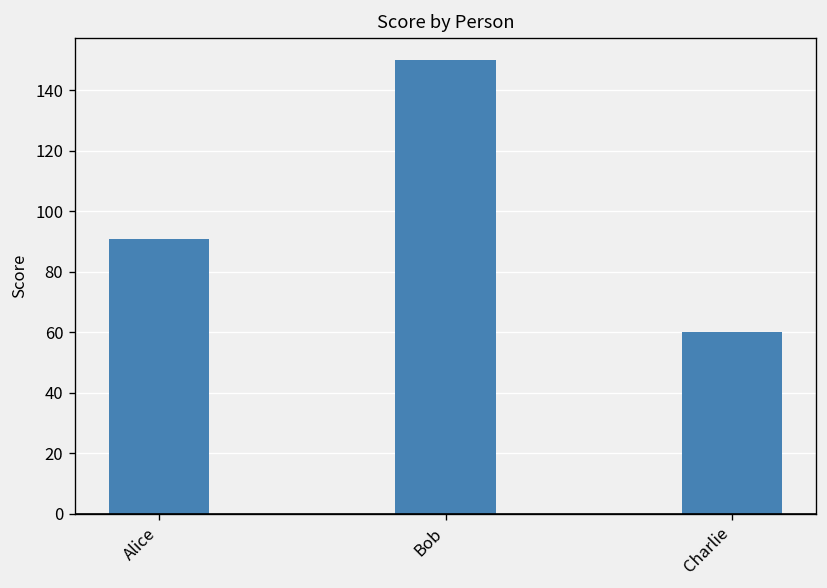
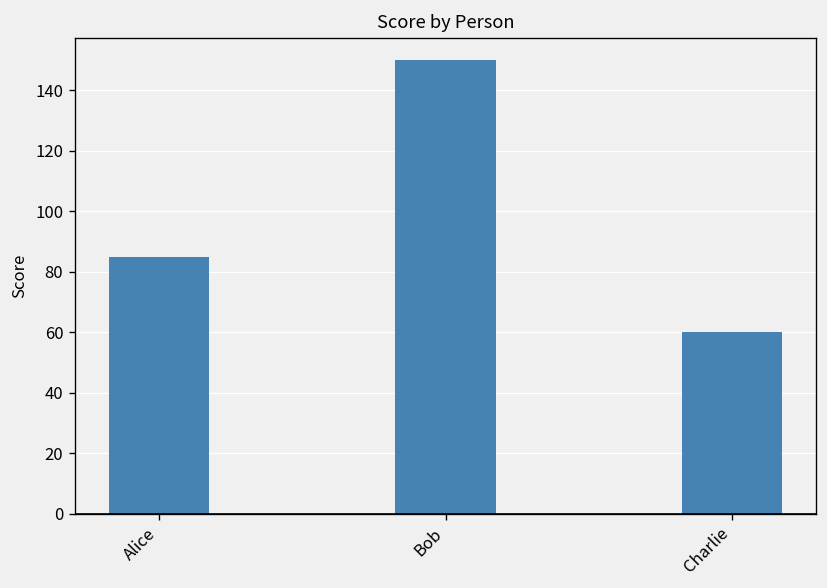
  {
-   "Alice": 91,
+   "Alice": 85,
    "Bob": 150,
    "Charlie": 60
  }
